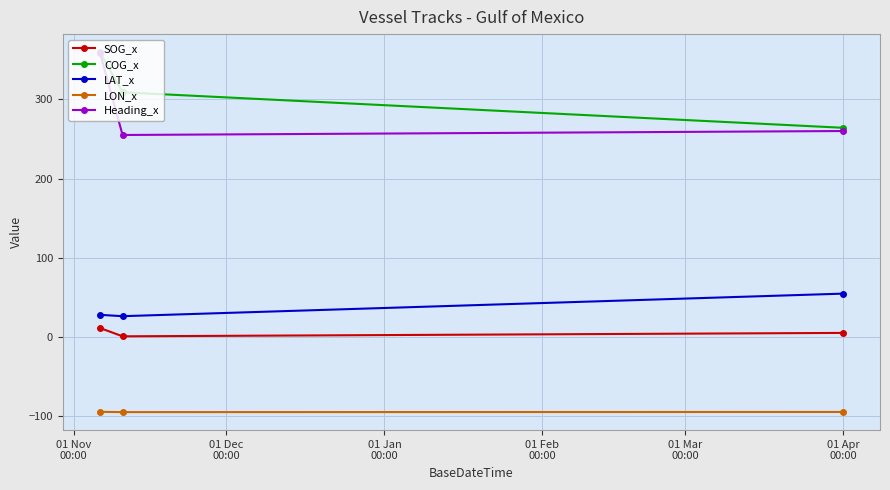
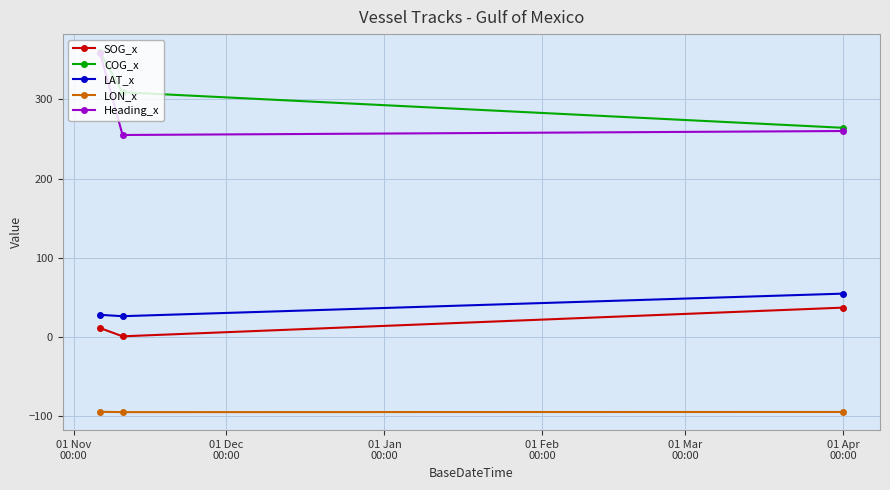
  {
    "SOG_x": {
-     "01 Apr 00:00": 10
+     "01 Apr 00:00": 40
    },
    "COG_x": {
      "01 Apr 00:00": 260
    },
    "LAT_x": {
      "01 Apr 00:00": 50
    },
    "LON_x": {
      "01 Apr 00:00": -90
    },
    "Heading_x": {
      "01 Apr 00:00": 260
    }
  }
